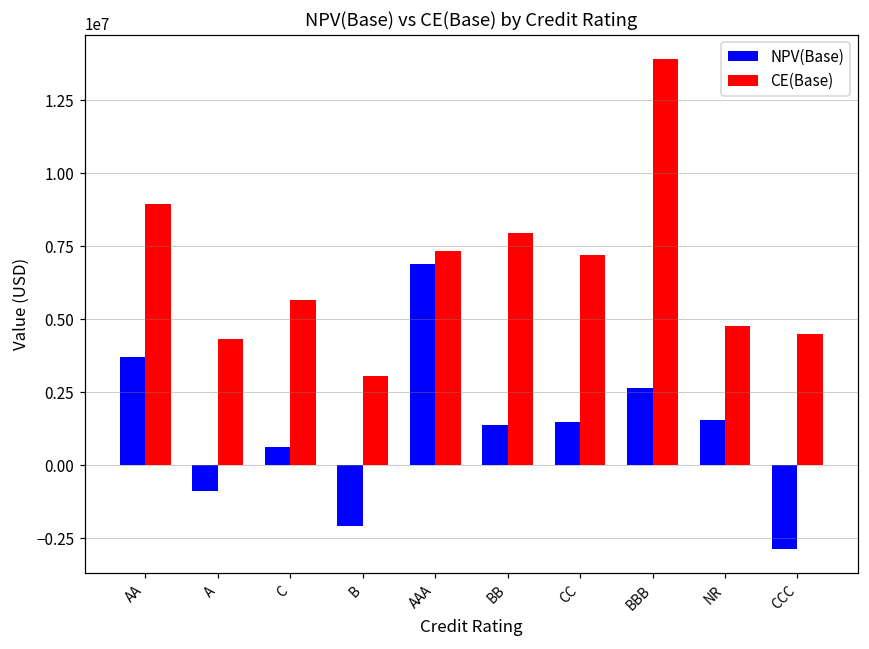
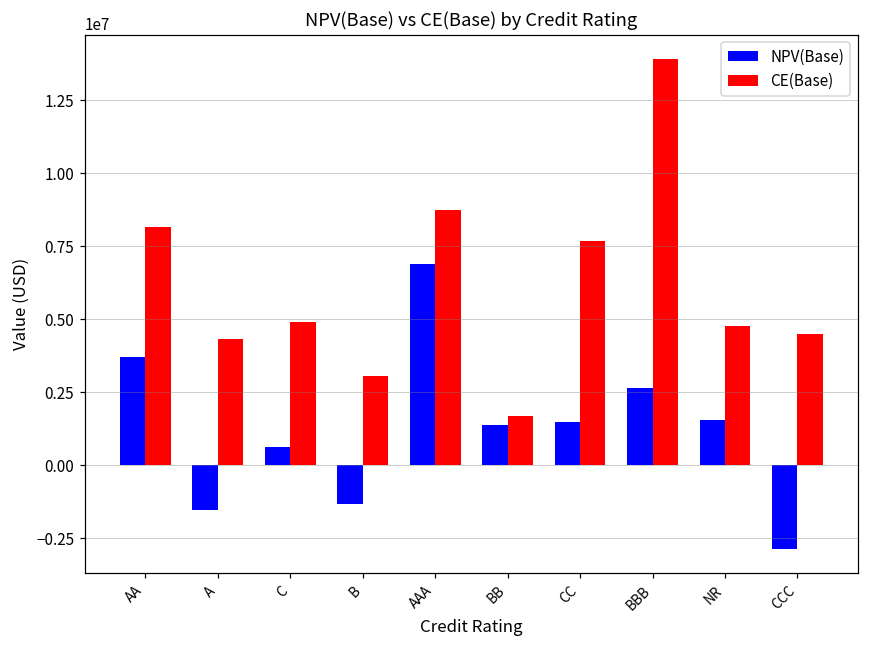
  {
    "NPV(Base)": {
      "AA": 3700000,
-     "A": -900000,
+     "A": -1500000,
      "C": 600000,
-     "B": -2100000,
+     "B": -1300000,
      "AAA": 6900000,
      "BB": 1400000,
      "CC": 1500000,
      "BBB": 2700000,
      "NR": 1600000,
      "CCC": -2900000
    },
    "CE(Base)": {
-     "AA": 8900000,
+     "AA": 8200000,
      "A": 4300000,
-     "C": 5700000,
+     "C": 4900000,
      "B": 3100000,
-     "AAA": 7300000,
-     "BB": 8000000,
-     "CC": 7200000,
+     "AAA": 8700000,
+     "BB": 1700000,
+     "CC": 7700000,
      "BBB": 13900000,
      "NR": 4800000,
      "CCC": 4500000
    }
  }
